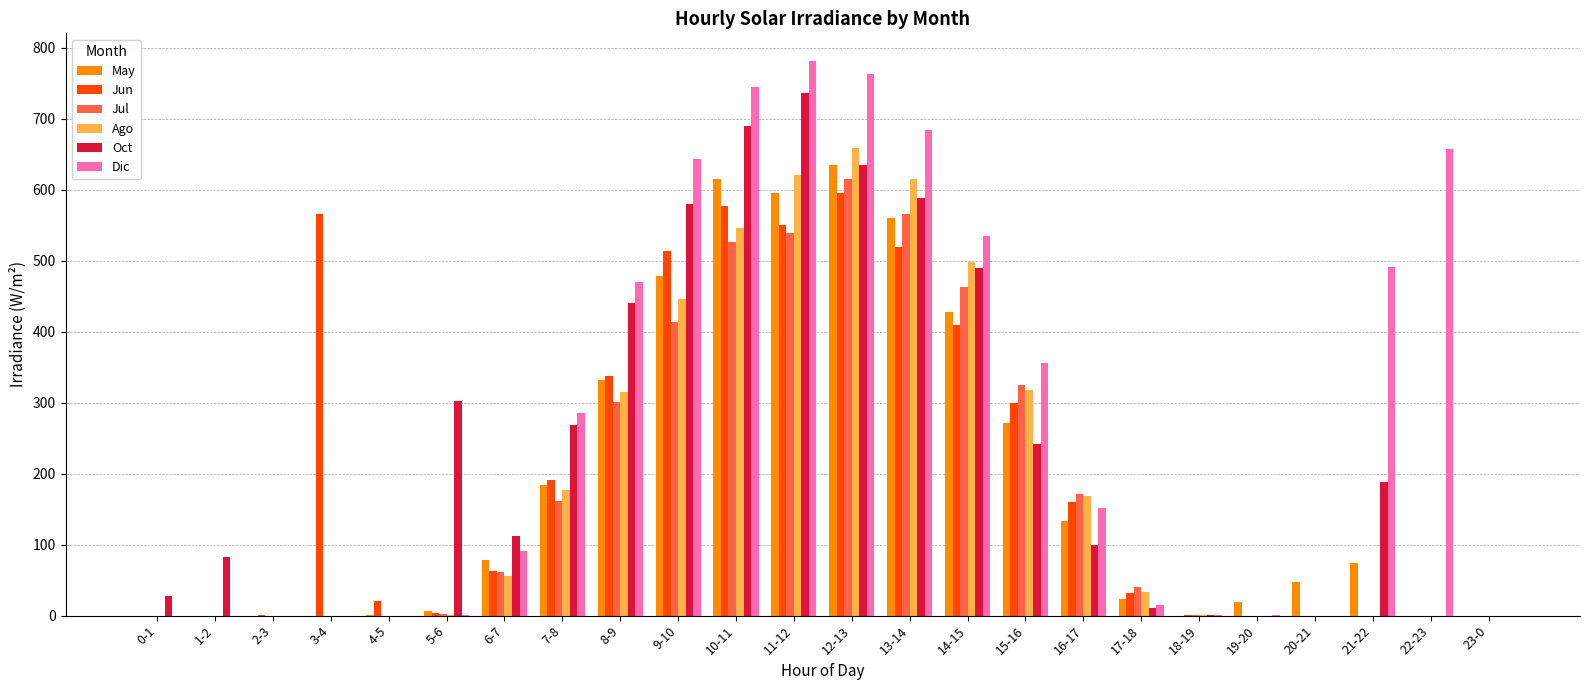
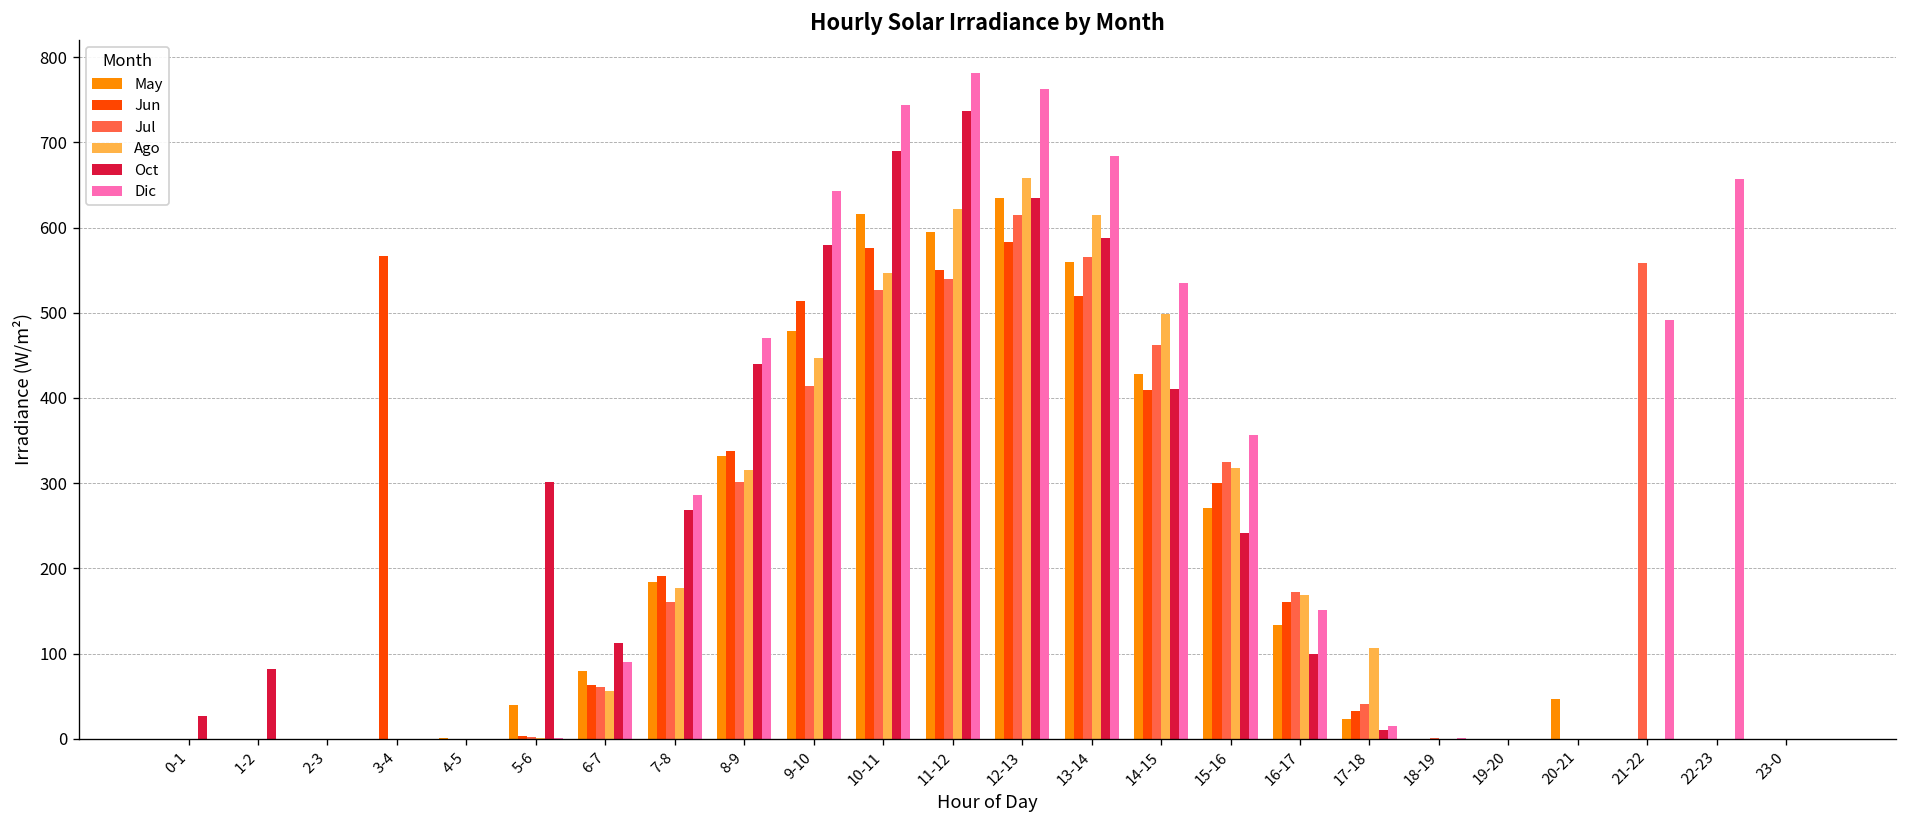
  {
    "May": {
      "0-1": 0,
      "1-2": 0,
      "2-3": 0,
      "3-4": 0,
-     "5-6": 10,
+     "5-6": 40,
      "6-7": 80,
      "7-8": 180,
      "8-9": 330,
      "9-10": 480,
      "10-11": 620,
      "11-12": 590,
      "12-13": 630,
      "13-14": 560,
      "14-15": 430,
      "15-16": 270,
      "16-17": 130,
      "17-18": 20,
-     "19-20": 20,
+     "19-20": 0,
      "20-21": 50,
-     "21-22": 70,
+     "21-22": 0,
      "22-23": 0,
      "23-0": 0
    },
    "Jun": {
      "0-1": 0,
      "3-4": 570,
-     "4-5": 20,
+     "4-5": 0,
      "6-7": 60,
      "7-8": 190,
      "8-9": 340,
      "9-10": 510,
      "10-11": 580,
      "11-12": 550,
-     "12-13": 600,
+     "12-13": 580,
      "13-14": 520,
      "14-15": 410,
      "15-16": 300,
      "16-17": 160,
      "17-18": 30,
      "19-20": 0,
      "20-21": 0,
      "21-22": 0,
      "22-23": 0,
      "23-0": 0
    },
    "Jul": {
      "0-1": 0,
      "1-2": 0,
      "3-4": 0,
      "4-5": 0,
      "6-7": 60,
      "7-8": 160,
      "8-9": 300,
      "9-10": 410,
      "10-11": 530,
      "11-12": 540,
      "12-13": 620,
      "13-14": 570,
      "14-15": 460,
      "15-16": 320,
      "16-17": 170,
      "17-18": 40,
-     "21-22": 0
+     "21-22": 560
    },
    "Ago": {
      "1-2": 0,
      "2-3": 0,
      "3-4": 0,
      "4-5": 0,
      "6-7": 60,
      "7-8": 180,
      "8-9": 320,
      "9-10": 450,
      "10-11": 550,
      "11-12": 620,
      "12-13": 660,
      "13-14": 610,
      "14-15": 500,
      "15-16": 320,
      "16-17": 170,
-     "17-18": 30,
+     "17-18": 110,
      "19-20": 0,
      "20-21": 0,
      "21-22": 0,
      "22-23": 0,
      "23-0": 0
    },
    "Oct": {
      "0-1": 30,
      "1-2": 80,
      "2-3": 0,
      "3-4": 0,
      "4-5": 0,
      "5-6": 300,
      "6-7": 110,
      "7-8": 270,
      "8-9": 440,
      "9-10": 580,
      "10-11": 690,
      "11-12": 740,
      "12-13": 640,
      "13-14": 590,
-     "14-15": 490,
+     "14-15": 410,
      "15-16": 240,
      "16-17": 100,
      "17-18": 10,
-     "21-22": 190,
+     "21-22": 0,
      "22-23": 0,
      "23-0": 0
    },
    "Dic": {
      "0-1": 0,
      "1-2": 0,
      "2-3": 0,
      "3-4": 0,
      "4-5": 0,
      "6-7": 90,
      "7-8": 290,
      "8-9": 470,
      "9-10": 640,
      "10-11": 740,
      "11-12": 780,
      "12-13": 760,
      "13-14": 680,
      "14-15": 540,
      "15-16": 360,
      "16-17": 150,
      "17-18": 20,
      "20-21": 0,
      "21-22": 490,
      "22-23": 660,
      "23-0": 0
    }
  }
